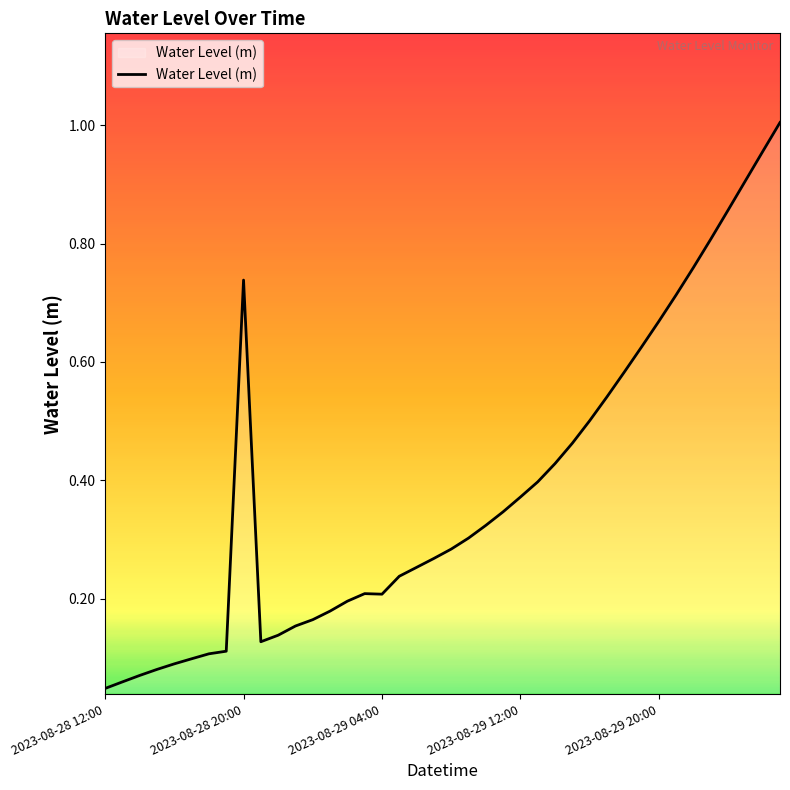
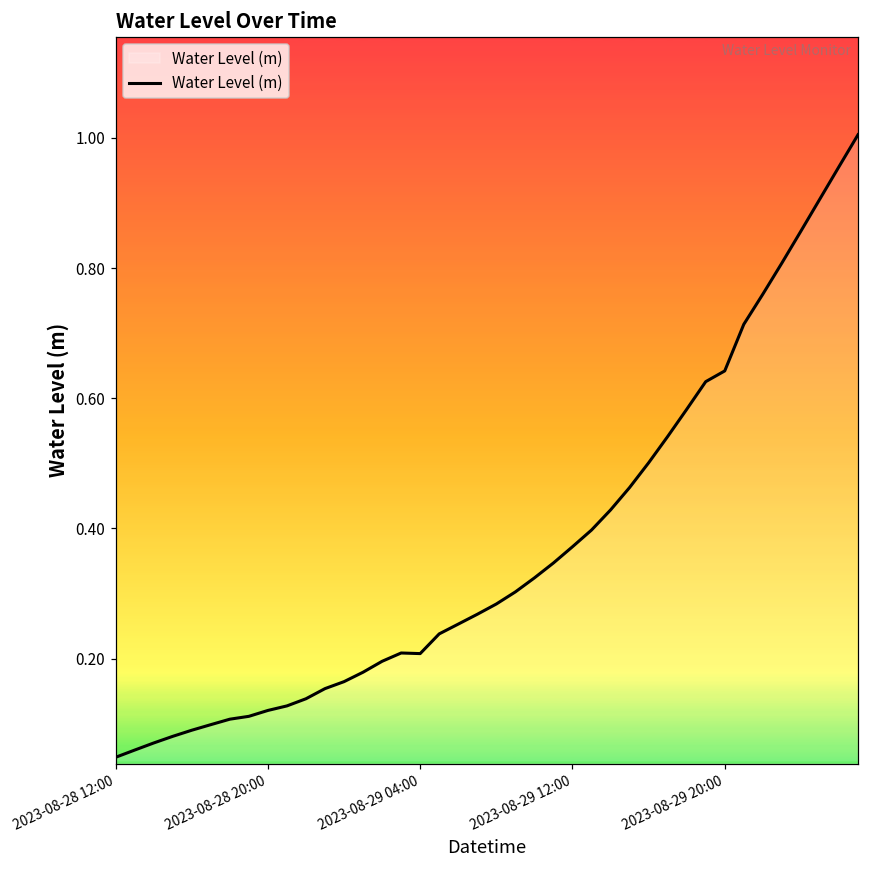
  {
    "2023-08-28 12:00": 0.05,
-   "2023-08-28 20:00": 0.74,
+   "2023-08-28 20:00": 0.12,
    "2023-08-29 04:00": 0.21,
    "2023-08-29 12:00": 0.37,
-   "2023-08-29 20:00": 0.67
+   "2023-08-29 20:00": 0.64
  }
